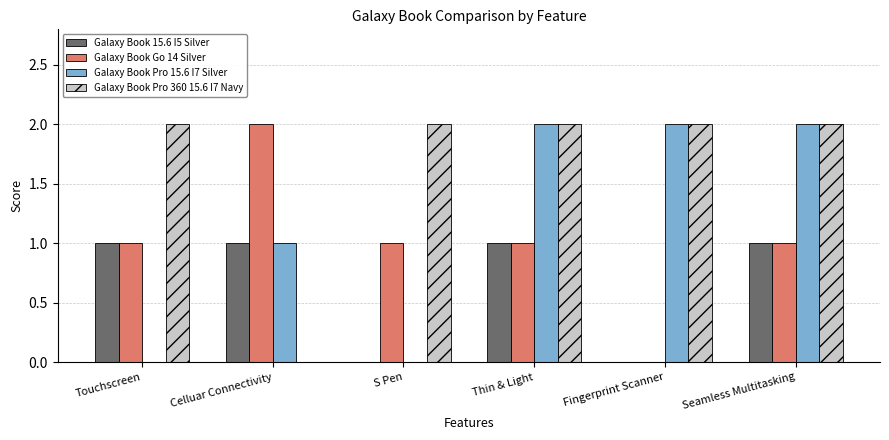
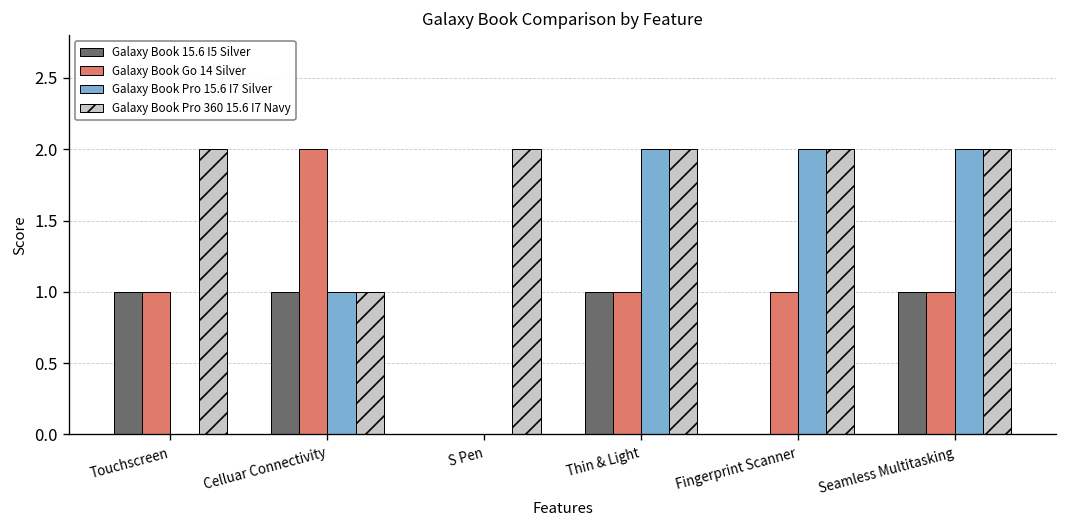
  {
    "Galaxy Book 15.6 I5 Silver": {
      "Touchscreen": 1,
      "Celluar Connectivity": 1,
      "S Pen": 0,
      "Thin & Light": 1,
      "Fingerprint Scanner": 0,
      "Seamless Multitasking": 1
    },
    "Galaxy Book Go 14 Silver": {
      "Touchscreen": 1,
      "Celluar Connectivity": 2,
-     "S Pen": 1,
+     "S Pen": 0,
      "Thin & Light": 1,
-     "Fingerprint Scanner": 0,
+     "Fingerprint Scanner": 1,
      "Seamless Multitasking": 1
    },
    "Galaxy Book Pro 15.6 I7 Silver": {
      "Touchscreen": 0,
      "Celluar Connectivity": 1,
      "S Pen": 0,
      "Thin & Light": 2,
      "Fingerprint Scanner": 2,
      "Seamless Multitasking": 2
    },
    "Galaxy Book Pro 360 15.6 I7 Navy": {
      "Touchscreen": 2,
-     "Celluar Connectivity": 0,
+     "Celluar Connectivity": 1,
      "S Pen": 2,
      "Thin & Light": 2,
      "Fingerprint Scanner": 2,
      "Seamless Multitasking": 2
    }
  }
